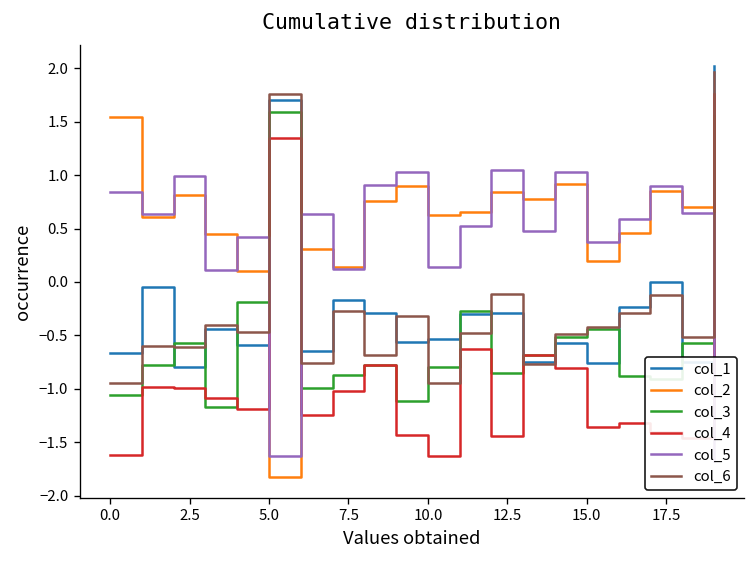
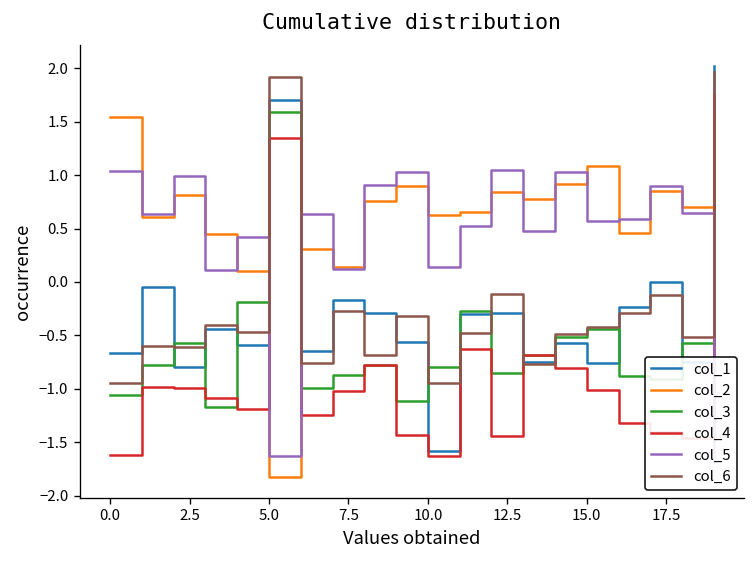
  {
    "col_1": {
      "0.0": -0.7,
      "5.0": 1.7,
-     "10.0": -0.5,
+     "10.0": -1.6,
      "15.0": -0.8
    },
    "col_2": {
      "0.0": 1.5,
      "5.0": -1.8,
      "10.0": 0.6,
-     "15.0": 0.2
+     "15.0": 1.1
    },
    "col_3": {
      "0.0": -1.1,
      "5.0": 1.6,
      "10.0": -0.8
    },
    "col_4": {
      "0.0": -1.6,
      "5.0": 1.3,
      "10.0": -1.6,
-     "15.0": -1.4
+     "15.0": -1.0
    },
    "col_5": {
-     "0.0": 0.8,
+     "0.0": 1.0,
      "5.0": -1.6,
      "10.0": 0.1,
-     "15.0": 0.4
+     "15.0": 0.6
    },
    "col_6": {
      "0.0": -0.9,
-     "5.0": 1.8,
+     "5.0": 1.9,
      "10.0": -0.9
    }
  }
